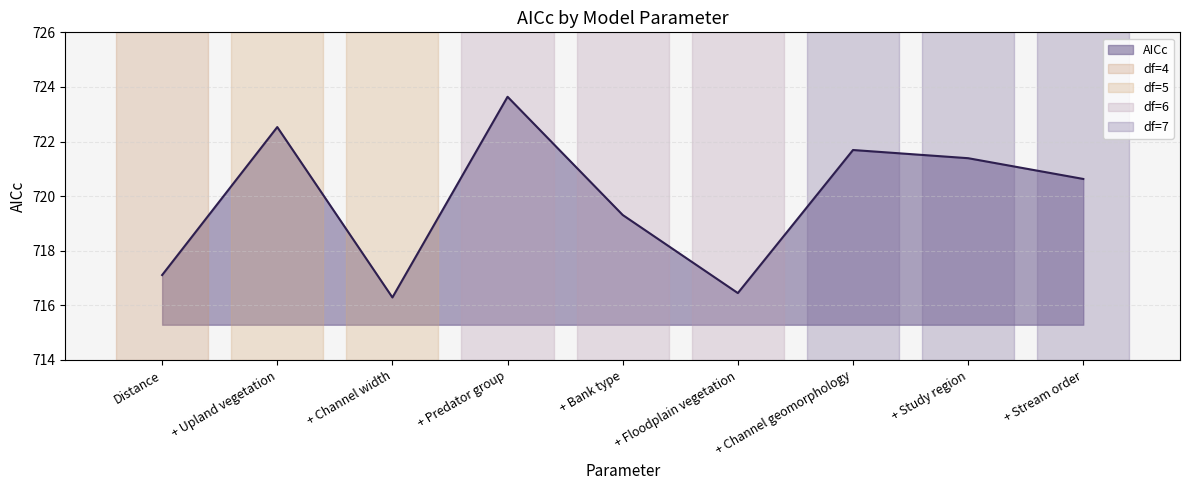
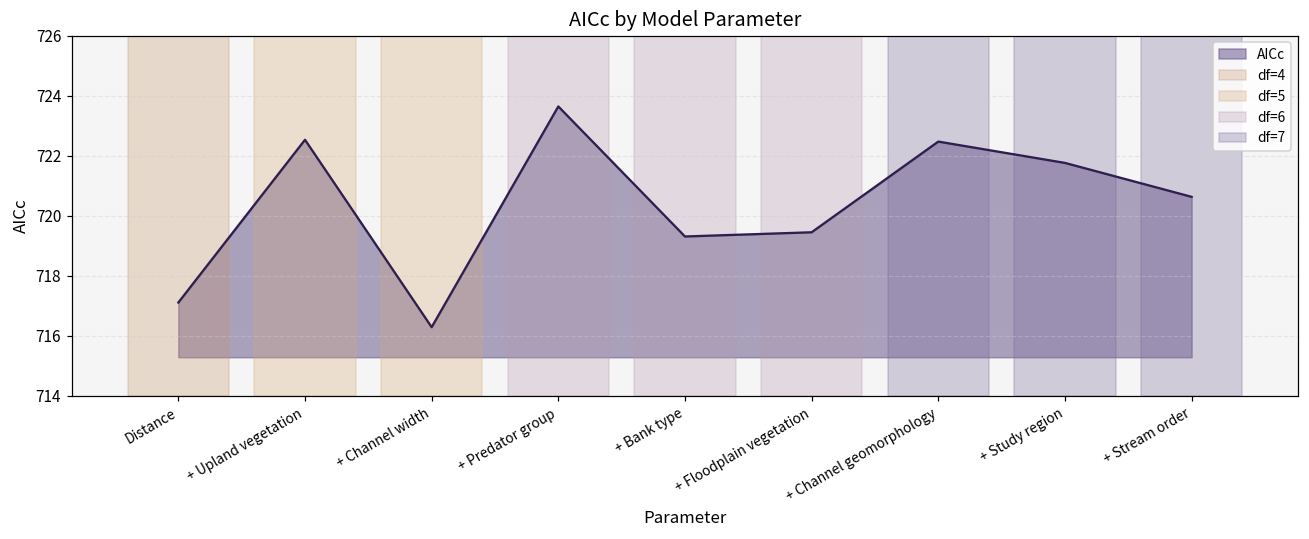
  {
    "Distance": 717.1,
    "+ Upland vegetation": 722.5,
    "+ Channel width": 716.3,
    "+ Predator group": 723.6,
    "+ Bank type": 719.3,
-   "+ Floodplain vegetation": 716.5,
-   "+ Channel geomorphology": 721.7,
-   "+ Study region": 721.4,
+   "+ Floodplain vegetation": 719.5,
+   "+ Channel geomorphology": 722.5,
+   "+ Study region": 721.8,
    "+ Stream order": 720.6
  }
